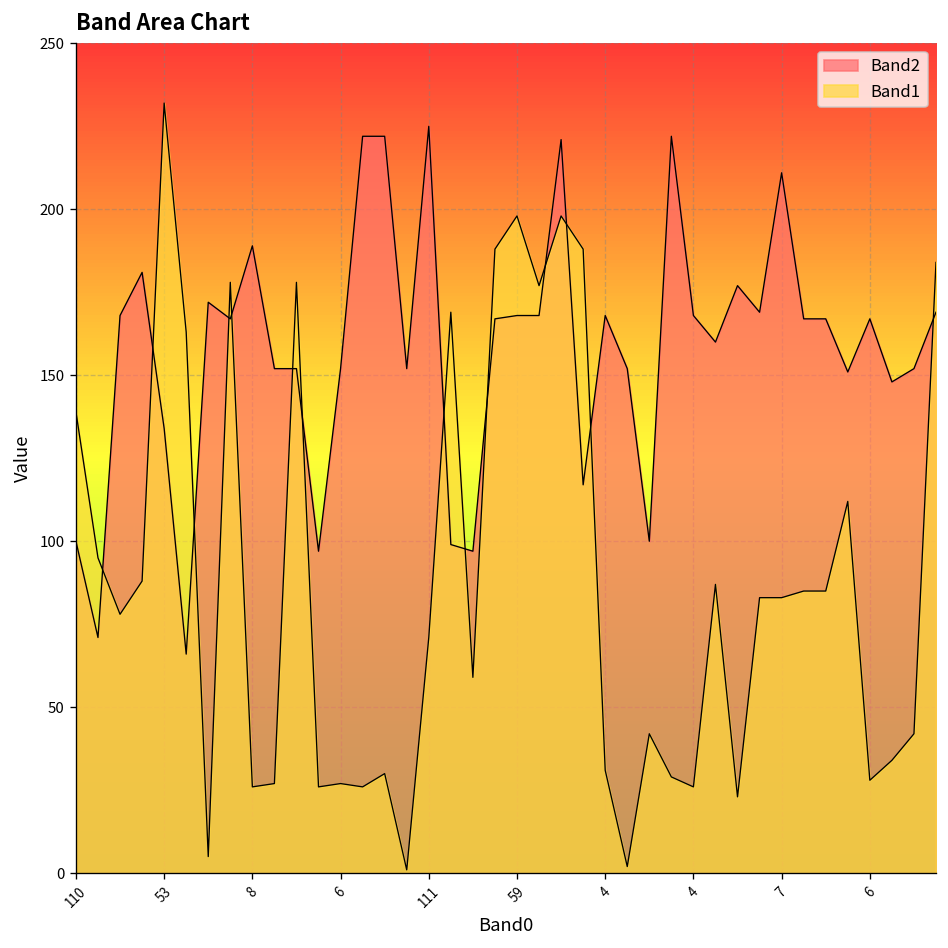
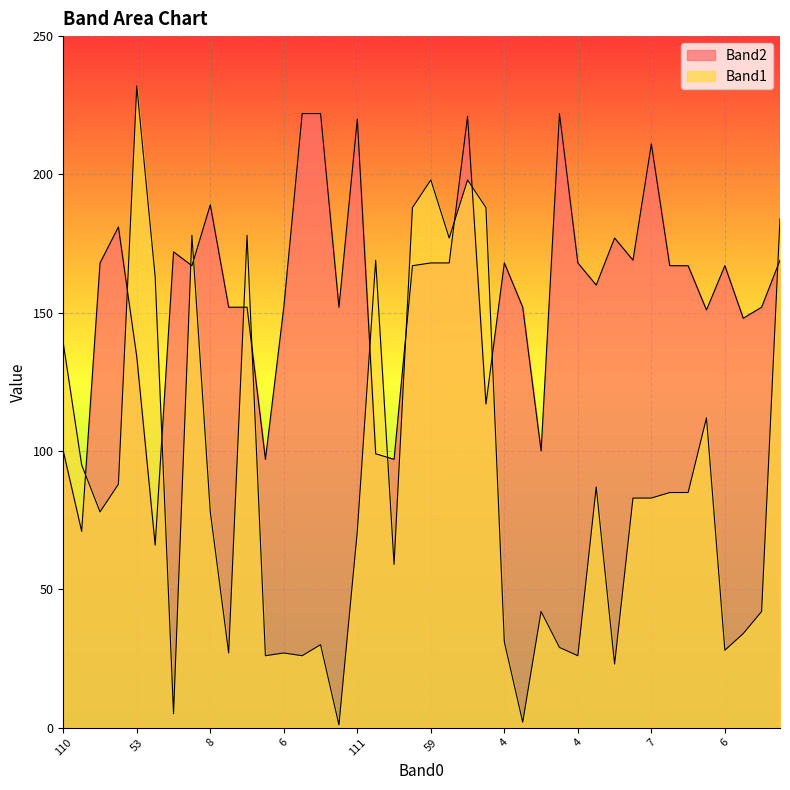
  {
    "Band2": {
      "110": 100,
      "53": 134,
      "8": 189,
-     "111": 225,
+     "111": 220,
      "59": 168
    },
    "Band1": {
      "110": 139,
      "53": 232,
-     "8": 26,
+     "8": 78,
      "111": 71,
      "59": 198
    }
  }
